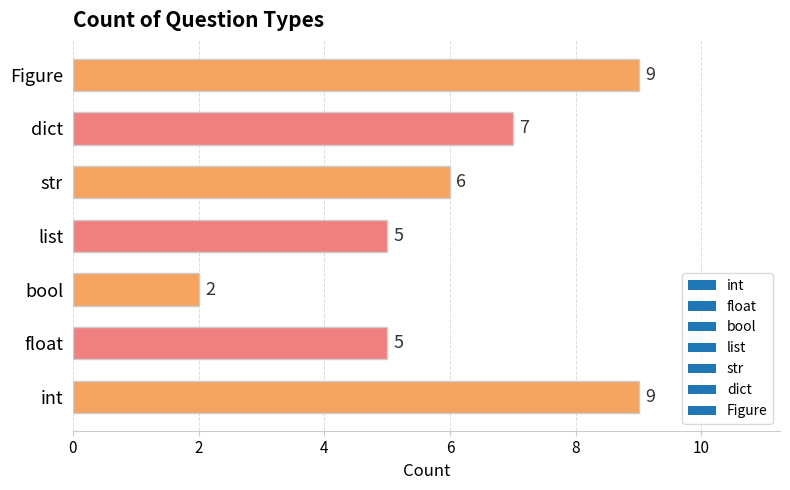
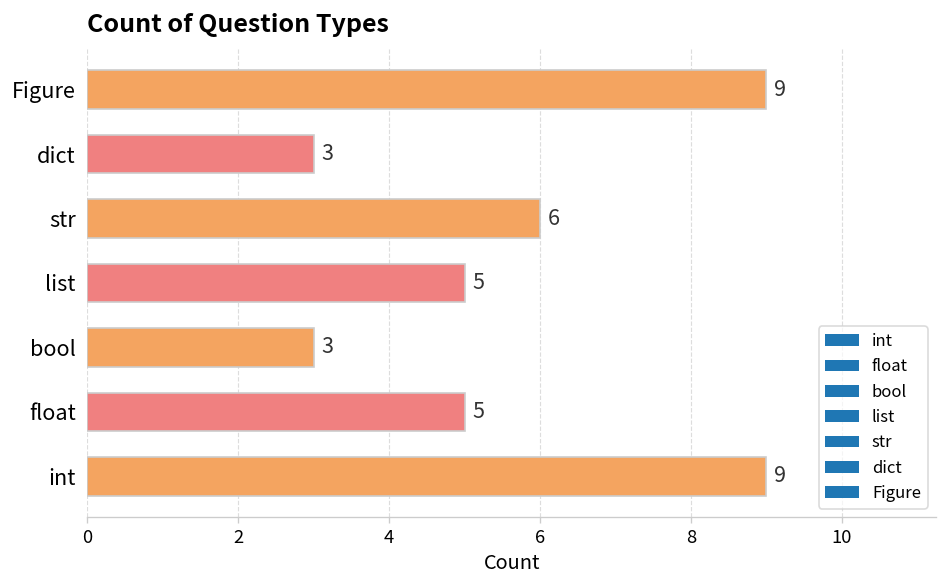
  {
    "Figure": 9,
-   "dict": 7,
+   "dict": 3,
    "str": 6,
    "list": 5,
-   "bool": 2,
+   "bool": 3,
    "float": 5,
    "int": 9
  }
